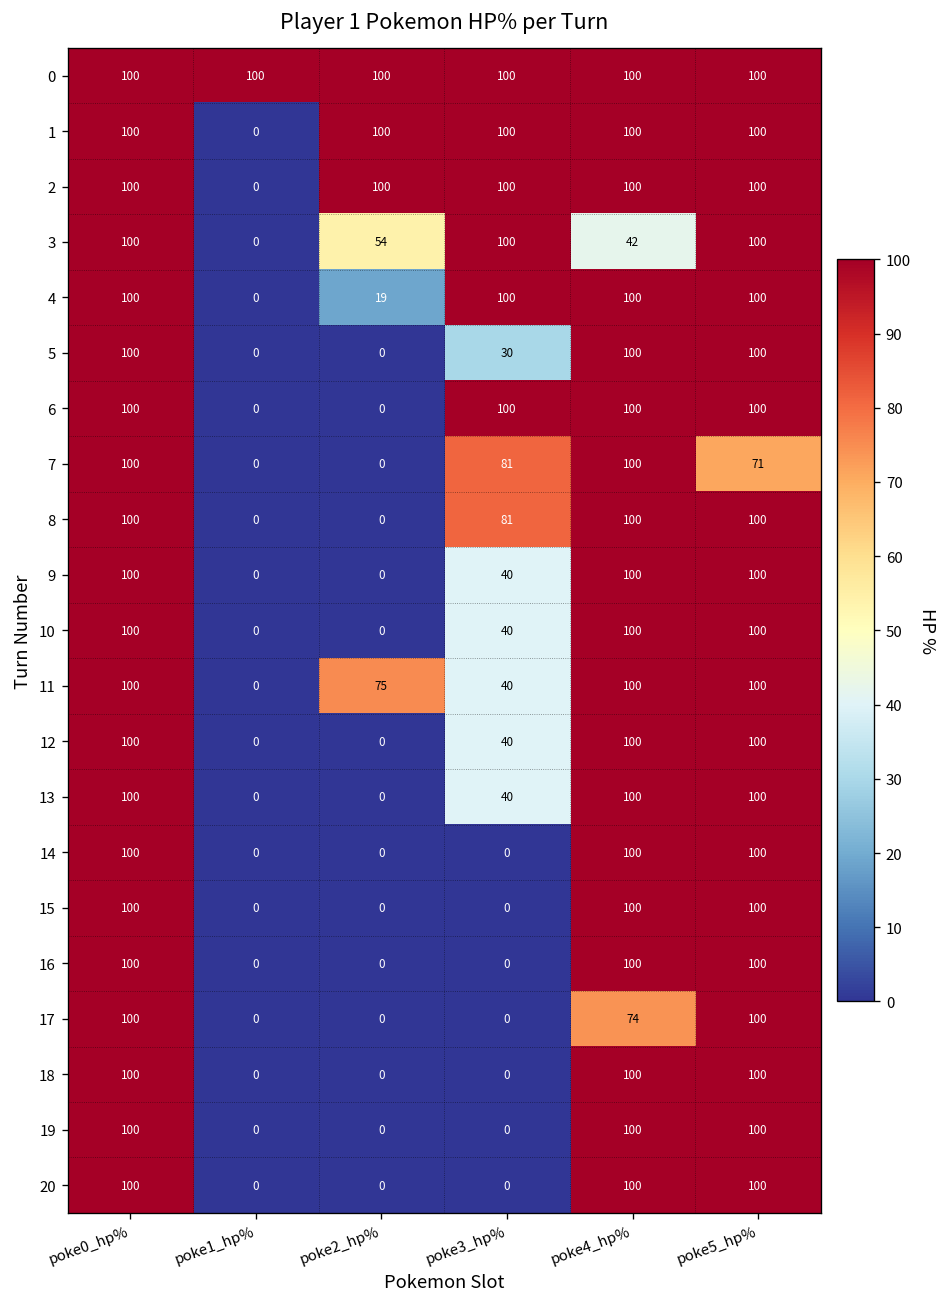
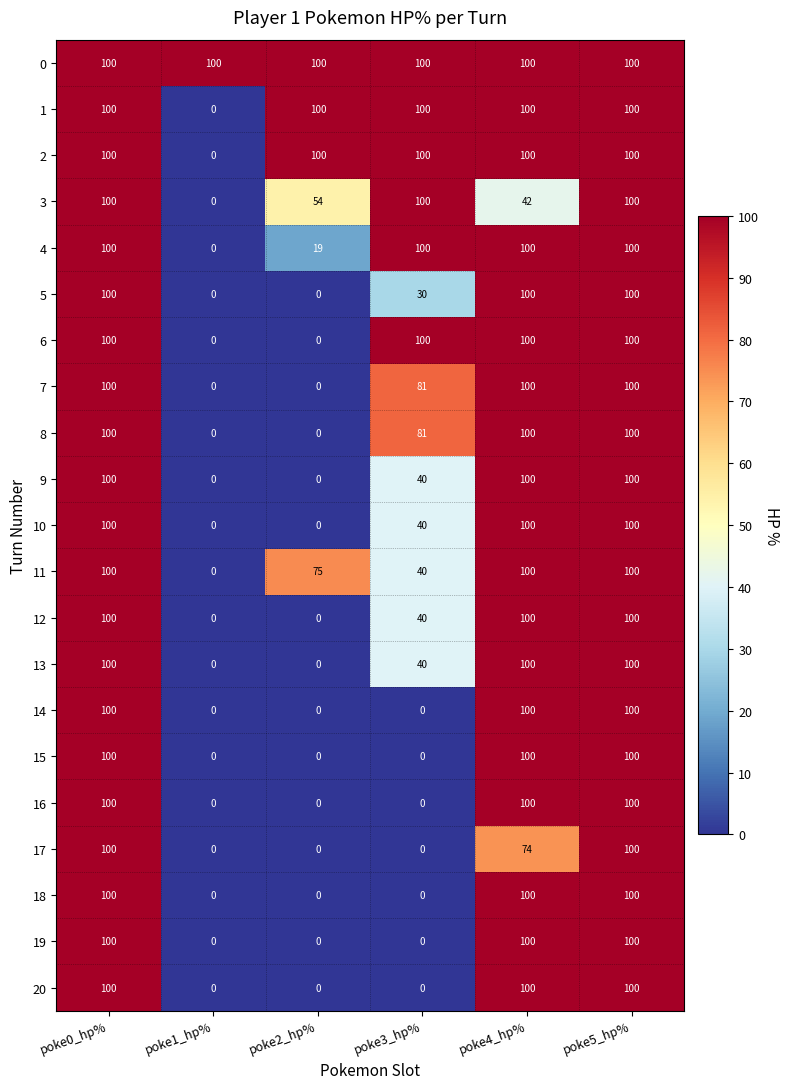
  {
    "0": {
      "poke0_hp%": 100,
      "poke1_hp%": 100,
      "poke2_hp%": 100,
      "poke3_hp%": 100,
      "poke4_hp%": 100,
      "poke5_hp%": 100
    },
    "1": {
      "poke0_hp%": 100,
      "poke1_hp%": 0,
      "poke2_hp%": 100,
      "poke3_hp%": 100,
      "poke4_hp%": 100,
      "poke5_hp%": 100
    },
    "2": {
      "poke0_hp%": 100,
      "poke1_hp%": 0,
      "poke2_hp%": 100,
      "poke3_hp%": 100,
      "poke4_hp%": 100,
      "poke5_hp%": 100
    },
    "3": {
      "poke0_hp%": 100,
      "poke1_hp%": 0,
      "poke2_hp%": 54,
      "poke3_hp%": 100,
      "poke4_hp%": 42,
      "poke5_hp%": 100
    },
    "4": {
      "poke0_hp%": 100,
      "poke1_hp%": 0,
      "poke2_hp%": 19,
      "poke3_hp%": 100,
      "poke4_hp%": 100,
      "poke5_hp%": 100
    },
    "5": {
      "poke0_hp%": 100,
      "poke1_hp%": 0,
      "poke2_hp%": 0,
      "poke3_hp%": 30,
      "poke4_hp%": 100,
      "poke5_hp%": 100
    },
    "6": {
      "poke0_hp%": 100,
      "poke1_hp%": 0,
      "poke2_hp%": 0,
      "poke3_hp%": 100,
      "poke4_hp%": 100,
      "poke5_hp%": 100
    },
    "7": {
      "poke0_hp%": 100,
      "poke1_hp%": 0,
      "poke2_hp%": 0,
      "poke3_hp%": 81,
      "poke4_hp%": 100,
-     "poke5_hp%": 71
+     "poke5_hp%": 100
    },
    "8": {
      "poke0_hp%": 100,
      "poke1_hp%": 0,
      "poke2_hp%": 0,
      "poke3_hp%": 81,
      "poke4_hp%": 100,
      "poke5_hp%": 100
    },
    "9": {
      "poke0_hp%": 100,
      "poke1_hp%": 0,
      "poke2_hp%": 0,
      "poke3_hp%": 40,
      "poke4_hp%": 100,
      "poke5_hp%": 100
    },
    "10": {
      "poke0_hp%": 100,
      "poke1_hp%": 0,
      "poke2_hp%": 0,
      "poke3_hp%": 40,
      "poke4_hp%": 100,
      "poke5_hp%": 100
    },
    "11": {
      "poke0_hp%": 100,
      "poke1_hp%": 0,
      "poke2_hp%": 75,
      "poke3_hp%": 40,
      "poke4_hp%": 100,
      "poke5_hp%": 100
    },
    "12": {
      "poke0_hp%": 100,
      "poke1_hp%": 0,
      "poke2_hp%": 0,
      "poke3_hp%": 40,
      "poke4_hp%": 100,
      "poke5_hp%": 100
    },
    "13": {
      "poke0_hp%": 100,
      "poke1_hp%": 0,
      "poke2_hp%": 0,
      "poke3_hp%": 40,
      "poke4_hp%": 100,
      "poke5_hp%": 100
    },
    "14": {
      "poke0_hp%": 100,
      "poke1_hp%": 0,
      "poke2_hp%": 0,
      "poke3_hp%": 0,
      "poke4_hp%": 100,
      "poke5_hp%": 100
    },
    "15": {
      "poke0_hp%": 100,
      "poke1_hp%": 0,
      "poke2_hp%": 0,
      "poke3_hp%": 0,
      "poke4_hp%": 100,
      "poke5_hp%": 100
    },
    "16": {
      "poke0_hp%": 100,
      "poke1_hp%": 0,
      "poke2_hp%": 0,
      "poke3_hp%": 0,
      "poke4_hp%": 100,
      "poke5_hp%": 100
    },
    "17": {
      "poke0_hp%": 100,
      "poke1_hp%": 0,
      "poke2_hp%": 0,
      "poke3_hp%": 0,
      "poke4_hp%": 74,
      "poke5_hp%": 100
    },
    "18": {
      "poke0_hp%": 100,
      "poke1_hp%": 0,
      "poke2_hp%": 0,
      "poke3_hp%": 0,
      "poke4_hp%": 100,
      "poke5_hp%": 100
    },
    "19": {
      "poke0_hp%": 100,
      "poke1_hp%": 0,
      "poke2_hp%": 0,
      "poke3_hp%": 0,
      "poke4_hp%": 100,
      "poke5_hp%": 100
    },
    "20": {
      "poke0_hp%": 100,
      "poke1_hp%": 0,
      "poke2_hp%": 0,
      "poke3_hp%": 0,
      "poke4_hp%": 100,
      "poke5_hp%": 100
    }
  }
